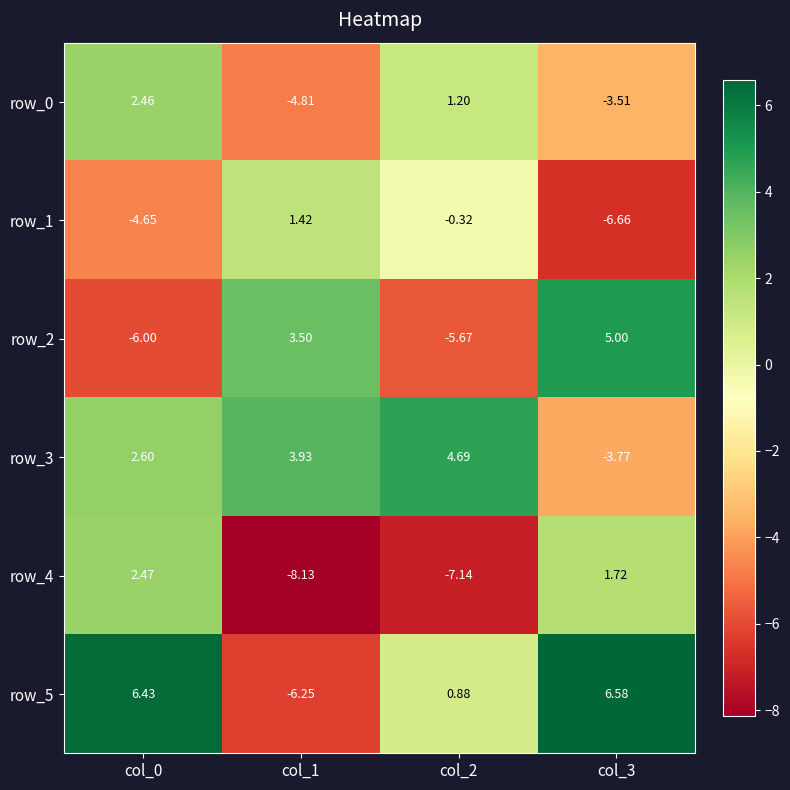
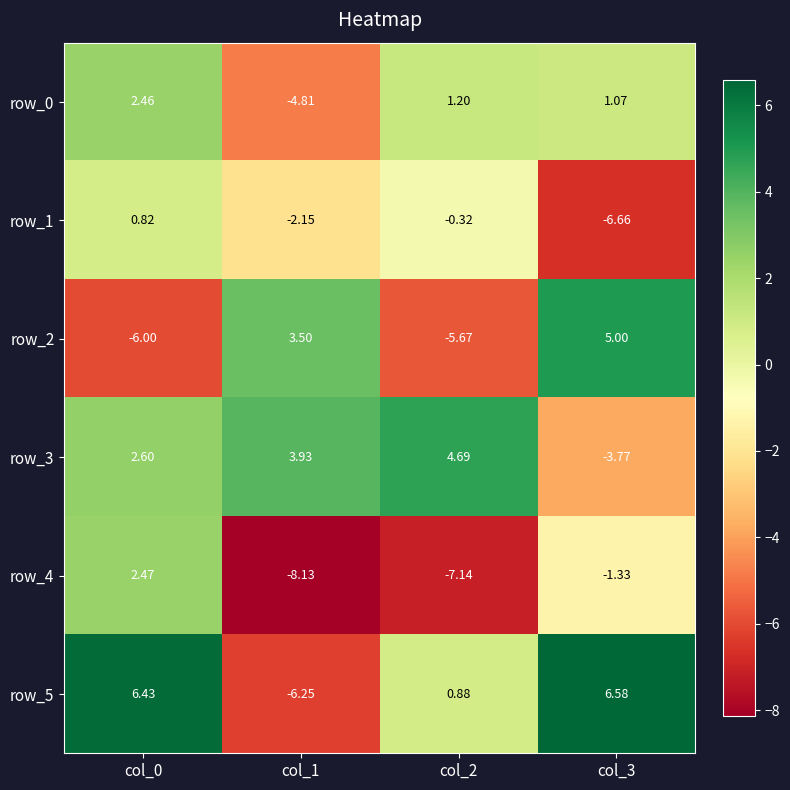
  {
    "row_0": {
      "col_0": 2.46,
      "col_1": -4.81,
      "col_2": 1.20,
-     "col_3": -3.51
+     "col_3": 1.07
    },
    "row_1": {
-     "col_0": -4.65,
-     "col_1": 1.42,
+     "col_0": 0.82,
+     "col_1": -2.15,
      "col_2": -0.32,
      "col_3": -6.66
    },
    "row_2": {
      "col_0": -6.00,
      "col_1": 3.50,
      "col_2": -5.67,
      "col_3": 5.00
    },
    "row_3": {
      "col_0": 2.60,
      "col_1": 3.93,
      "col_2": 4.69,
      "col_3": -3.77
    },
    "row_4": {
      "col_0": 2.47,
      "col_1": -8.13,
      "col_2": -7.14,
-     "col_3": 1.72
+     "col_3": -1.33
    },
    "row_5": {
      "col_0": 6.43,
      "col_1": -6.25,
      "col_2": 0.88,
      "col_3": 6.58
    }
  }
